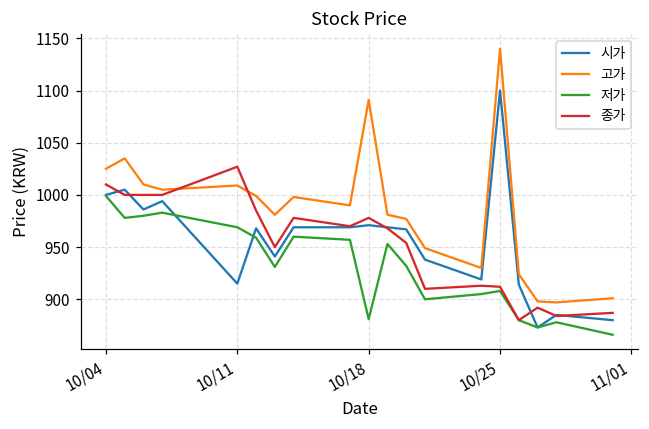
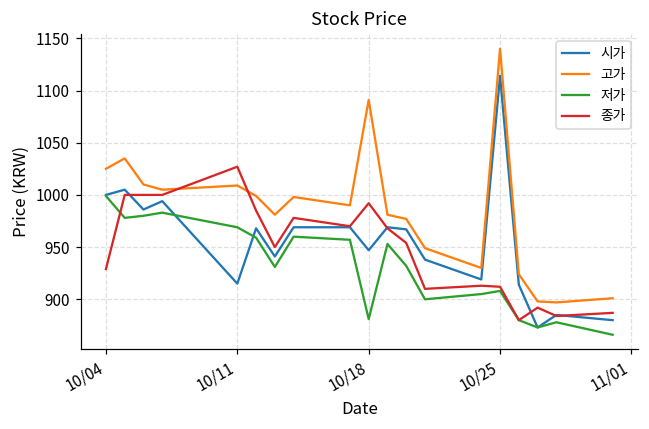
  {
    "시가": {
      "10/11": 920,
-     "10/18": 970,
-     "10/25": 1100
+     "10/18": 950,
+     "10/25": 1110
    },
    "고가": {
      "10/04": 1030,
      "10/11": 1010,
      "10/18": 1090,
      "10/25": 1140
    },
    "저가": {
      "10/11": 970,
      "10/18": 880,
      "10/25": 910
    },
    "종가": {
-     "10/04": 1010,
+     "10/04": 930,
      "10/11": 1030,
-     "10/18": 980,
+     "10/18": 990,
      "10/25": 910
    }
  }
